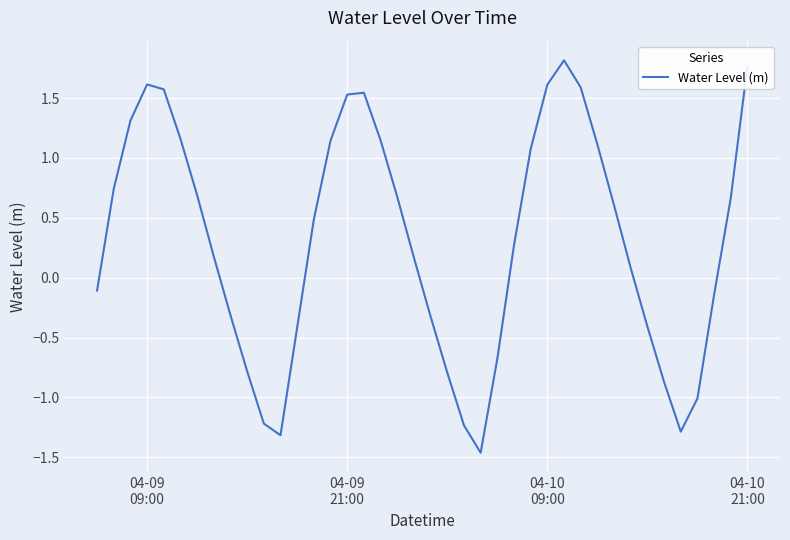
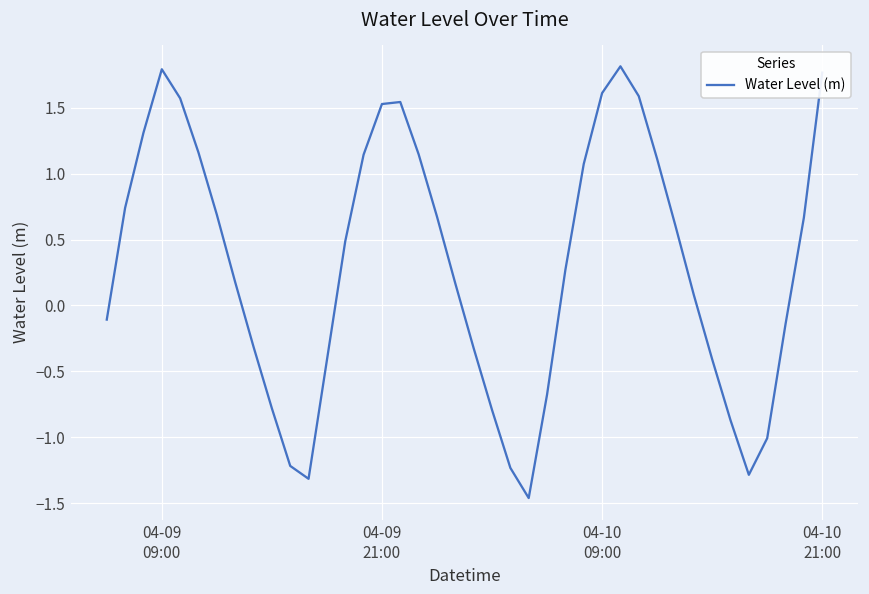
  {
-   "04-09 09:00": 1.61,
+   "04-09 09:00": 1.79,
    "04-09 21:00": 1.53,
    "04-10 09:00": 1.61
  }
